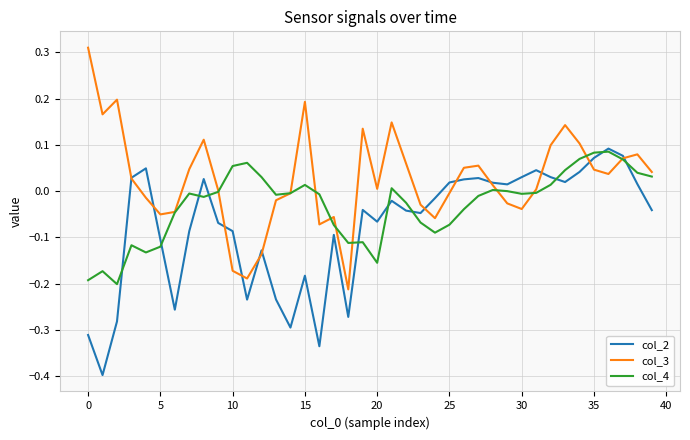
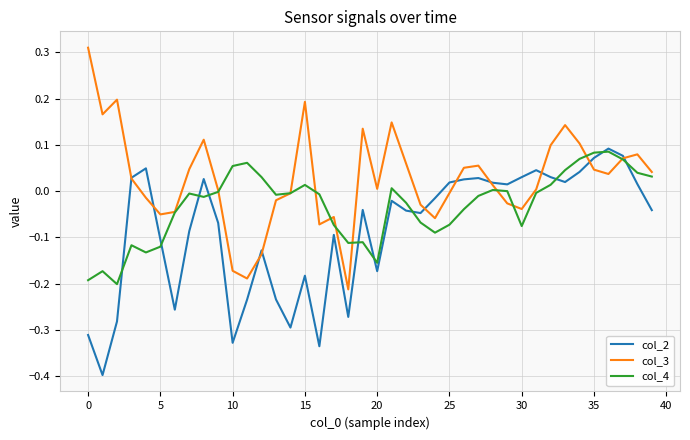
  {
    "col_2": {
      "0": -0.31,
      "5": -0.10,
-     "10": -0.09,
+     "10": -0.33,
      "15": -0.18,
-     "20": -0.07,
+     "20": -0.17,
      "25": 0.02,
      "30": 0.03,
      "35": 0.07
    },
    "col_3": {
      "0": 0.31,
      "5": -0.05,
      "10": -0.17,
      "15": 0.19,
      "20": 0.00,
      "25": 0.00,
      "30": -0.04,
      "35": 0.05
    },
    "col_4": {
      "0": -0.19,
      "5": -0.12,
      "10": 0.05,
      "15": 0.01,
      "20": -0.16,
      "25": -0.07,
-     "30": -0.01,
+     "30": -0.08,
      "35": 0.08
    }
  }
